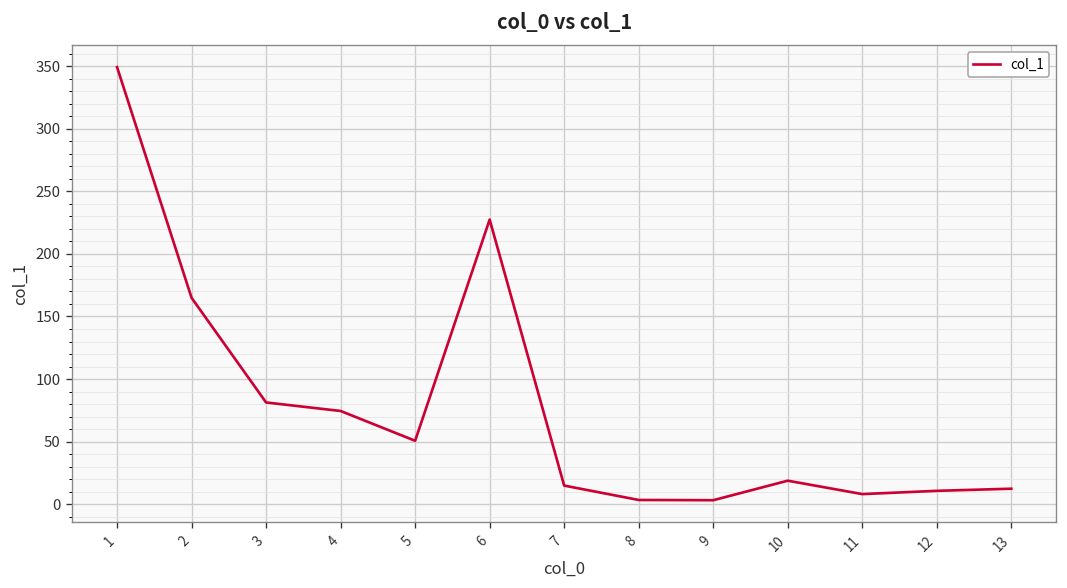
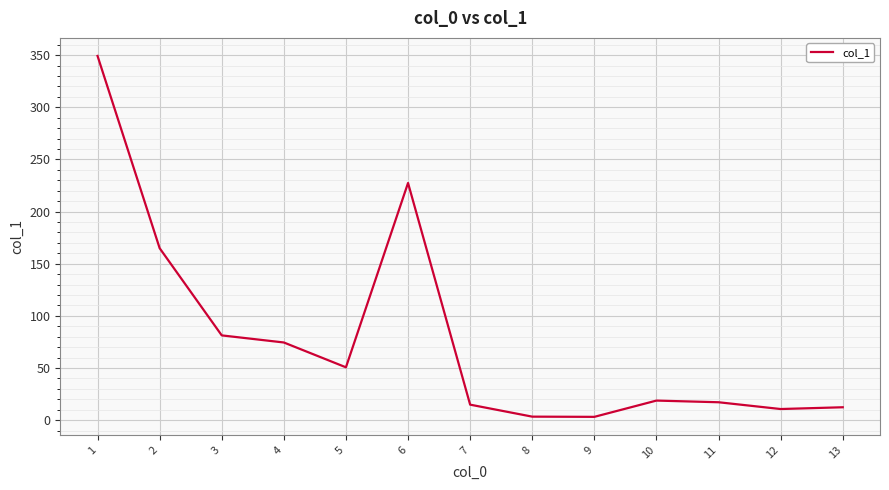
  {
    "1": 349,
    "2": 165,
    "3": 81,
    "4": 75,
    "5": 51,
    "6": 227,
    "7": 15,
    "8": 3,
    "9": 3,
    "10": 19,
-   "11": 8,
+   "11": 17,
    "12": 11,
    "13": 12
  }
